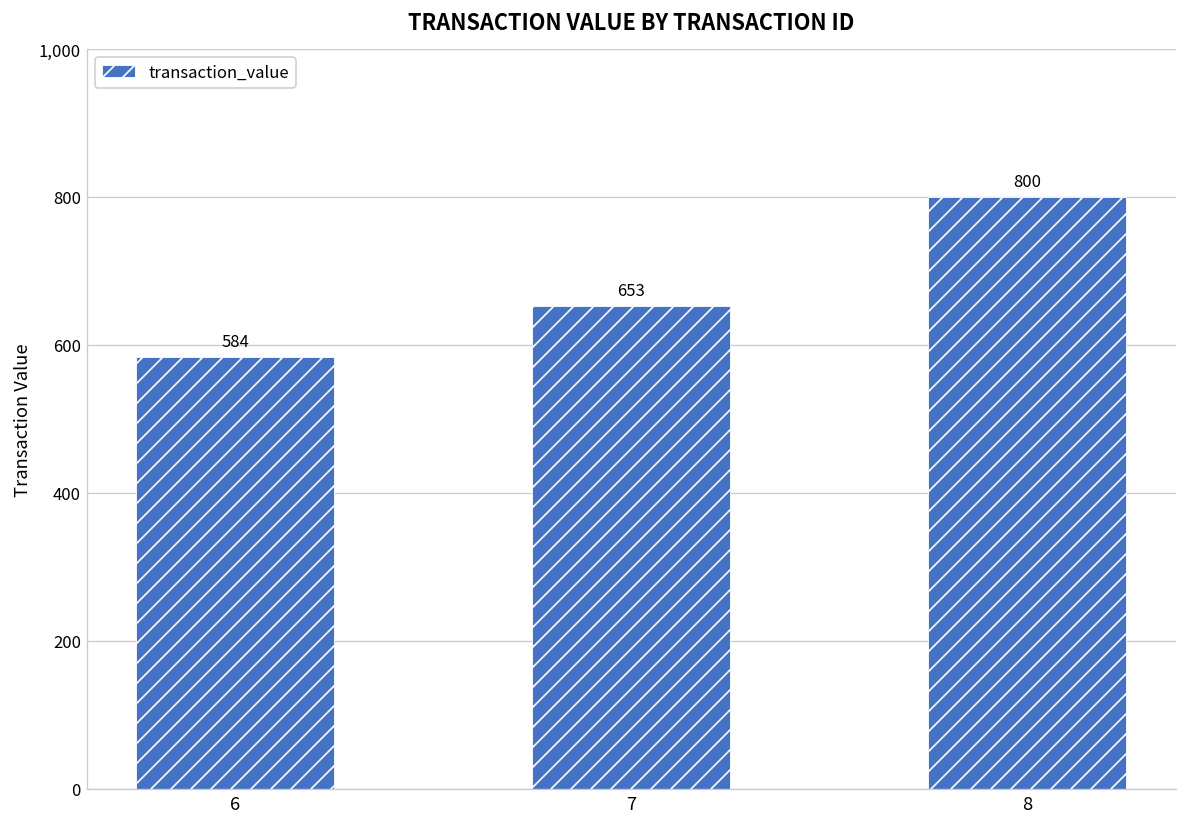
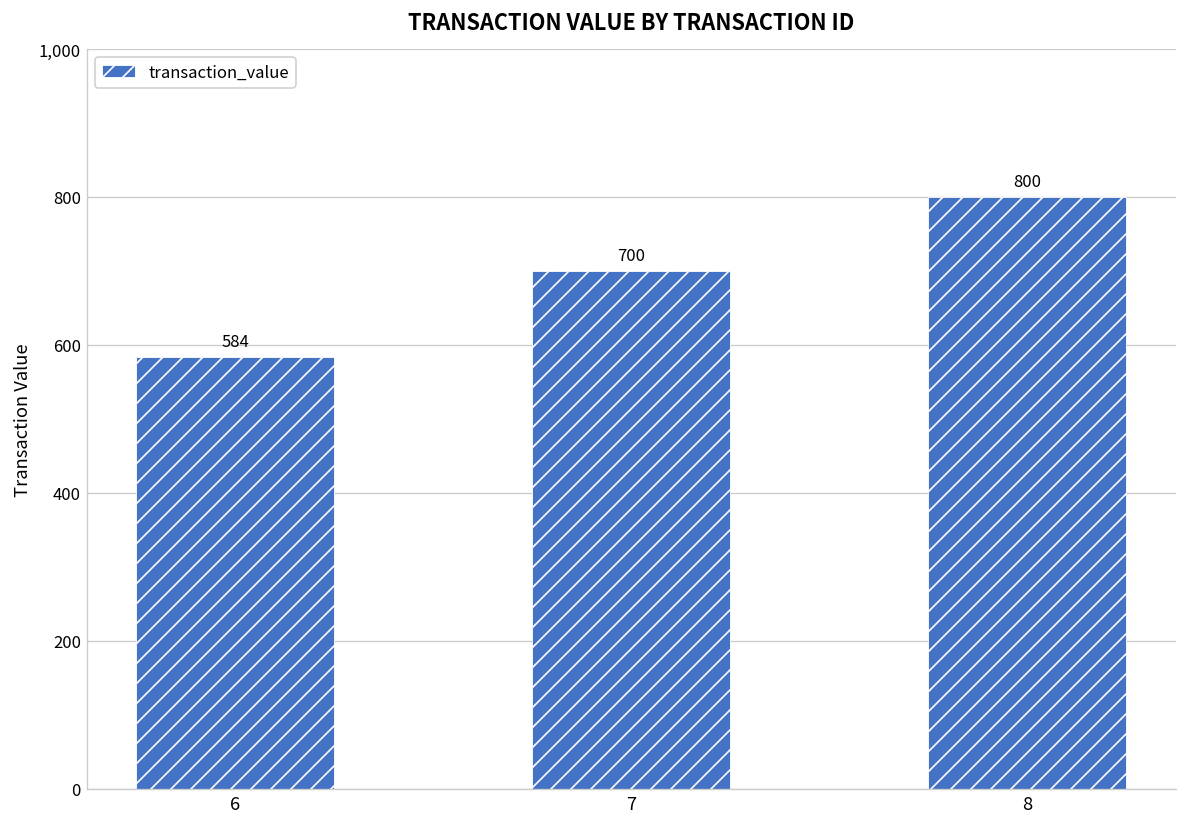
  {
    "6": 584,
-   "7": 653,
+   "7": 700,
    "8": 800
  }
